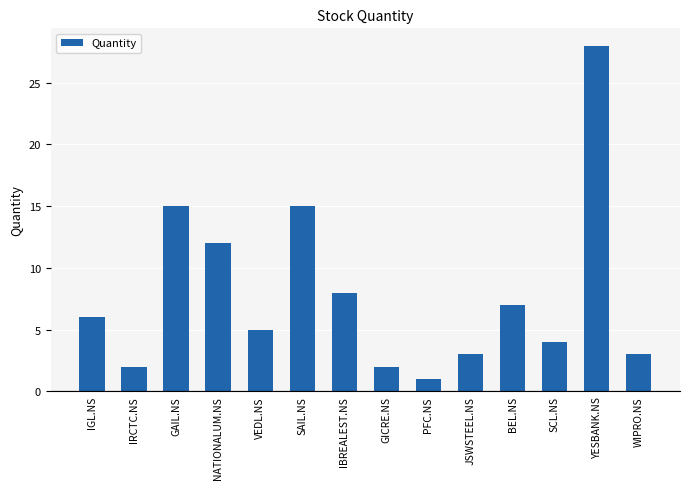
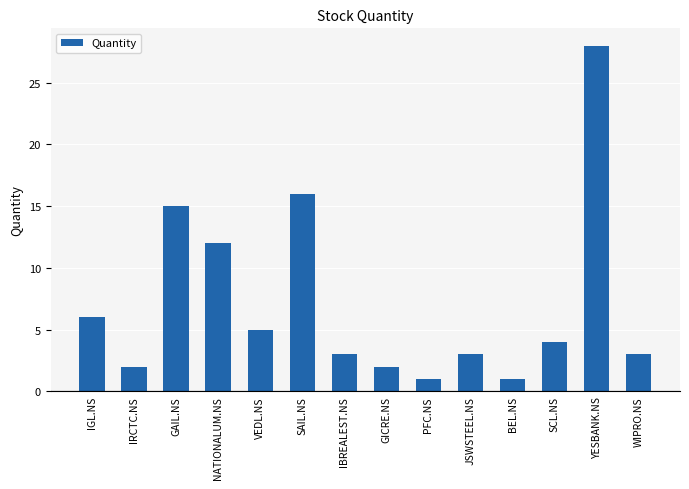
  {
    "IGL.NS": 6,
    "IRCTC.NS": 2,
    "GAIL.NS": 15,
    "NATIONALUM.NS": 12,
    "VEDL.NS": 5,
-   "SAIL.NS": 15,
-   "IBREALEST.NS": 8,
+   "SAIL.NS": 16,
+   "IBREALEST.NS": 3,
    "GICRE.NS": 2,
    "PFC.NS": 1,
    "JSWSTEEL.NS": 3,
-   "BEL.NS": 7,
+   "BEL.NS": 1,
    "SCL.NS": 4,
    "YESBANK.NS": 28,
    "WIPRO.NS": 3
  }
